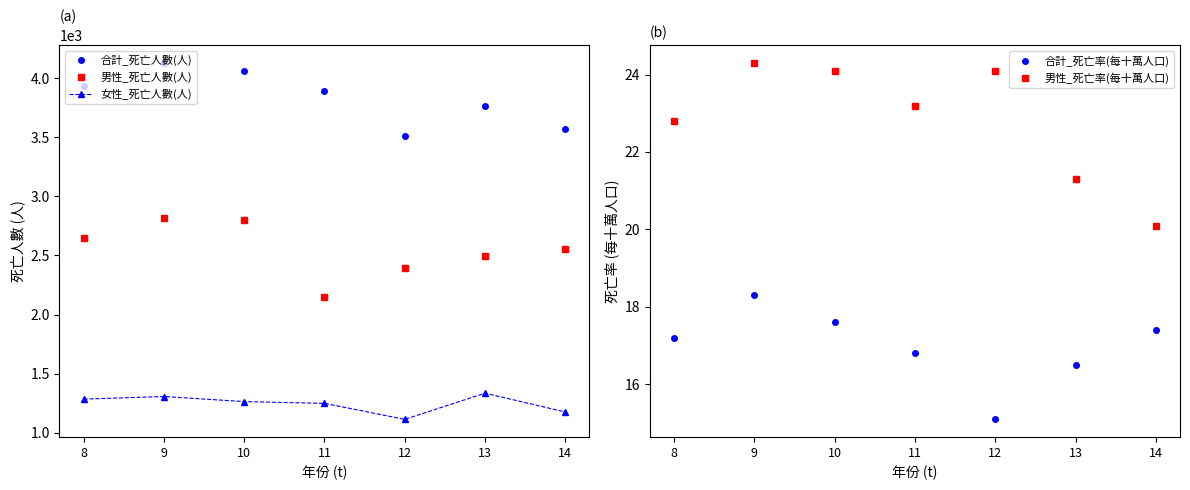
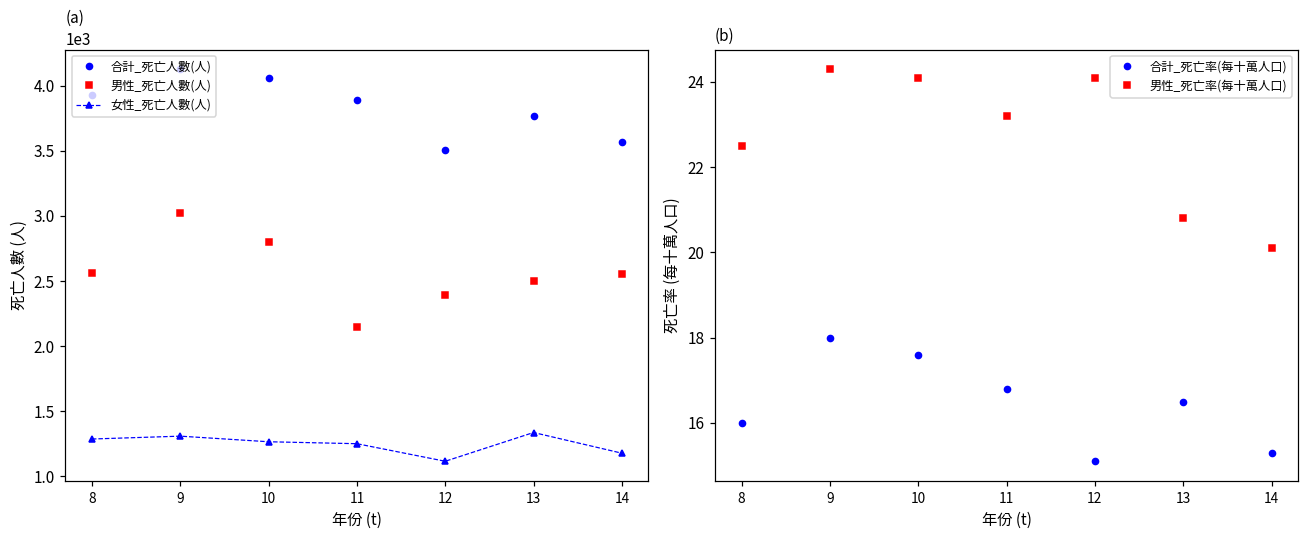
  {
    "(a)": {
      "男性_死亡人數(人)": {
-       "8": 2650,
-       "9": 2820,
+       "8": 2560,
+       "9": 3020,
        "10": 2800,
        "11": 2150,
        "12": 2390,
        "13": 2500,
        "14": 2550
      }
    },
    "(b)": {
      "合計_死亡率(每十萬人口)": {
-       "8": 17.2,
-       "9": 18.3,
+       "8": 16.0,
+       "9": 18.0,
        "10": 17.6,
        "11": 16.8,
        "12": 15.1,
        "13": 16.5,
-       "14": 17.4
+       "14": 15.3
      },
      "男性_死亡率(每十萬人口)": {
-       "8": 22.8,
+       "8": 22.5,
        "9": 24.3,
        "10": 24.1,
        "11": 23.2,
        "12": 24.1,
-       "13": 21.3,
+       "13": 20.8,
        "14": 20.1
      }
    }
  }
